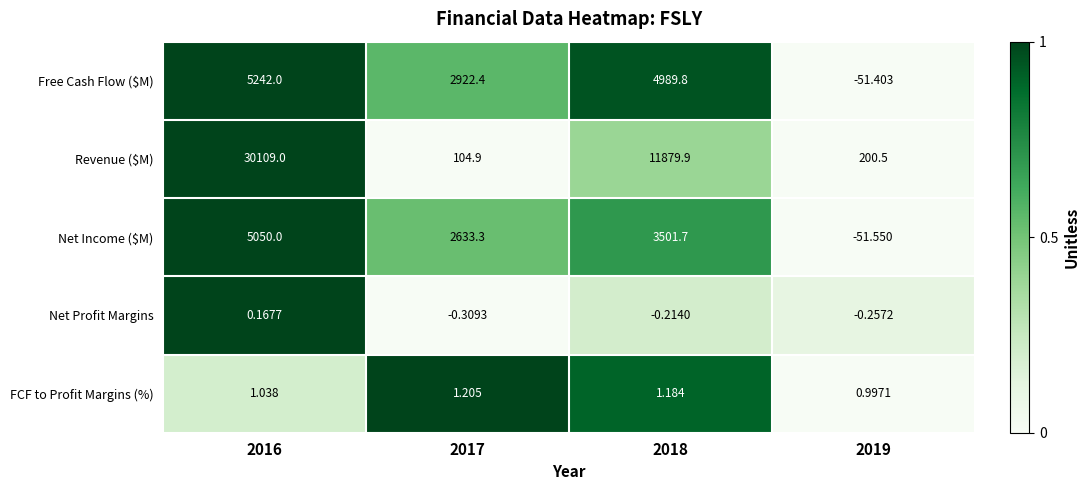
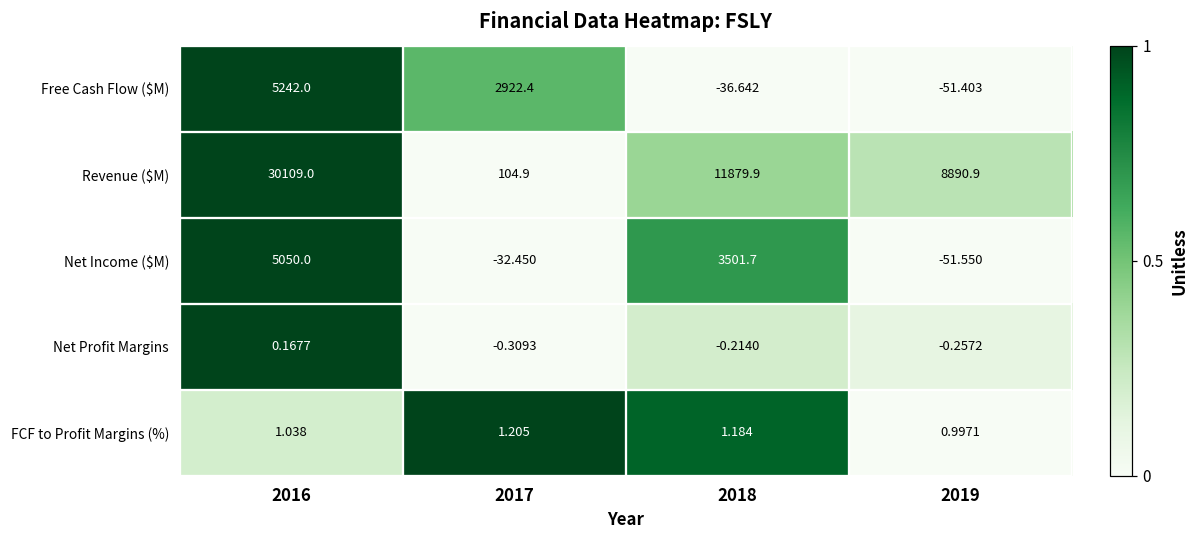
  {
    "Free Cash Flow ($M)": {
      "2016": 5242.0,
      "2017": 2922.4,
-     "2018": 4989.8,
+     "2018": -36.642,
      "2019": -51.403
    },
    "Revenue ($M)": {
      "2016": 30109.0,
      "2017": 104.9,
      "2018": 11879.9,
-     "2019": 200.5
+     "2019": 8890.9
    },
    "Net Income ($M)": {
      "2016": 5050.0,
-     "2017": 2633.3,
+     "2017": -32.450,
      "2018": 3501.7,
      "2019": -51.550
    },
    "Net Profit Margins": {
      "2016": 0.1677,
      "2017": -0.3093,
      "2018": -0.2140,
      "2019": -0.2572
    },
    "FCF to Profit Margins (%)": {
      "2016": 1.038,
      "2017": 1.205,
      "2018": 1.184,
      "2019": 0.9971
    }
  }
